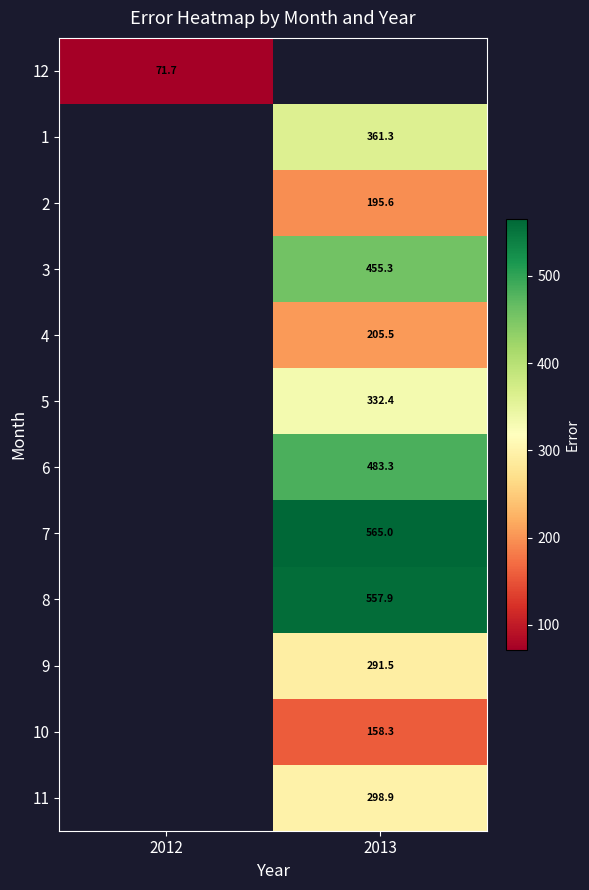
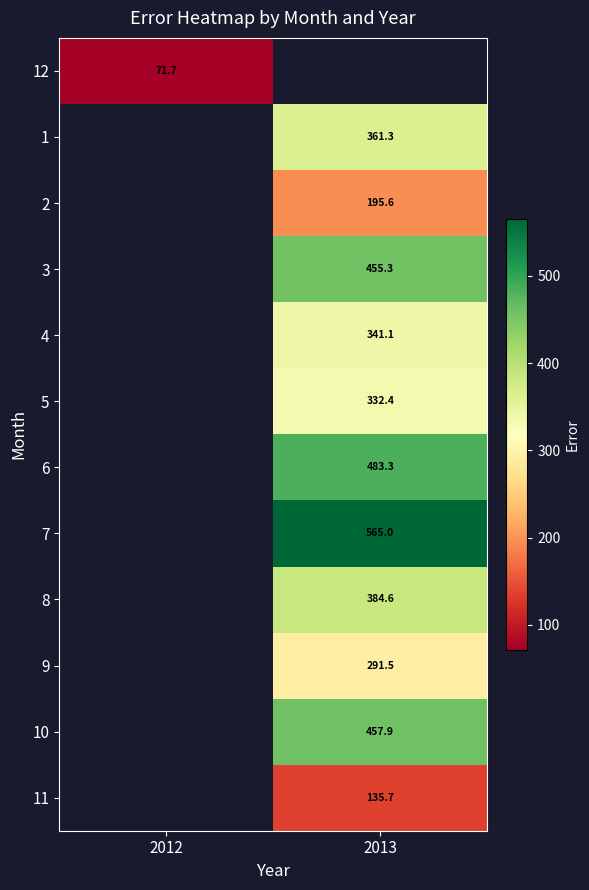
  {
    "12": {
      "2012": 71.7
    },
    "1": {
      "2013": 361.3
    },
    "2": {
      "2013": 195.6
    },
    "3": {
      "2013": 455.3
    },
    "4": {
-     "2013": 205.5
+     "2013": 341.1
    },
    "5": {
      "2013": 332.4
    },
    "6": {
      "2013": 483.3
    },
    "7": {
      "2013": 565.0
    },
    "8": {
-     "2013": 557.9
+     "2013": 384.6
    },
    "9": {
      "2013": 291.5
    },
    "10": {
-     "2013": 158.3
+     "2013": 457.9
    },
    "11": {
-     "2013": 298.9
+     "2013": 135.7
    }
  }
